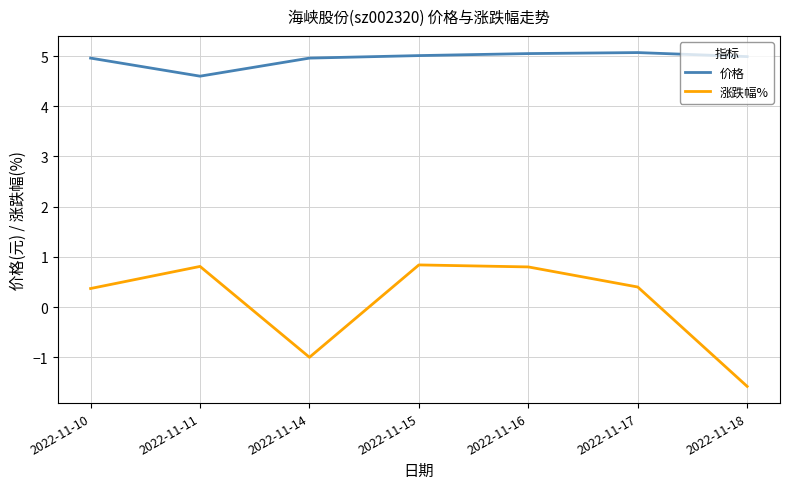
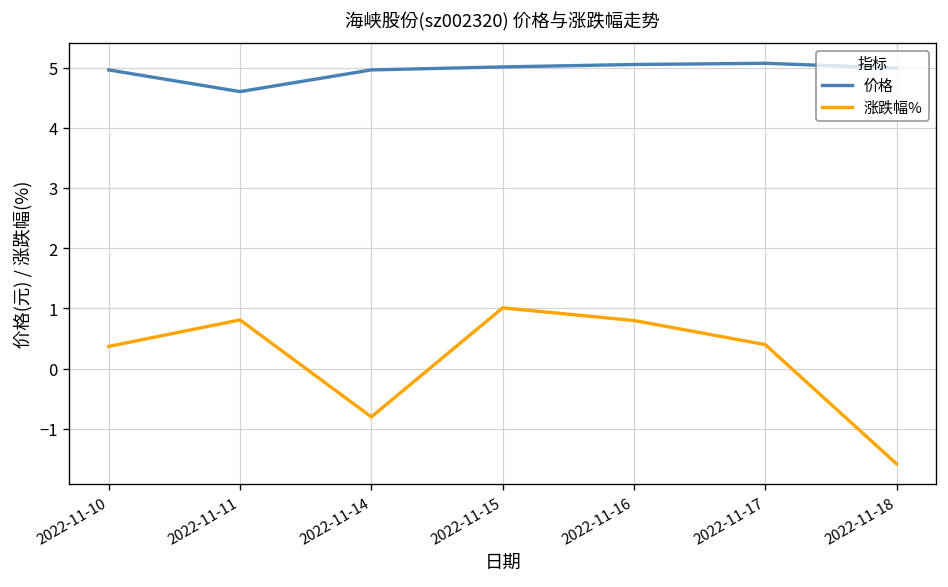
  {
    "价格": {
      "2022-11-10": 5.0,
      "2022-11-11": 4.6,
      "2022-11-14": 5.0,
      "2022-11-15": 5.0,
      "2022-11-16": 5.1,
      "2022-11-17": 5.1
    },
    "涨跌幅%": {
      "2022-11-10": 0.4,
      "2022-11-11": 0.8,
-     "2022-11-14": -1.0,
-     "2022-11-15": 0.8,
+     "2022-11-14": -0.8,
+     "2022-11-15": 1.0,
      "2022-11-16": 0.8,
      "2022-11-17": 0.4,
      "2022-11-18": -1.6
    }
  }
